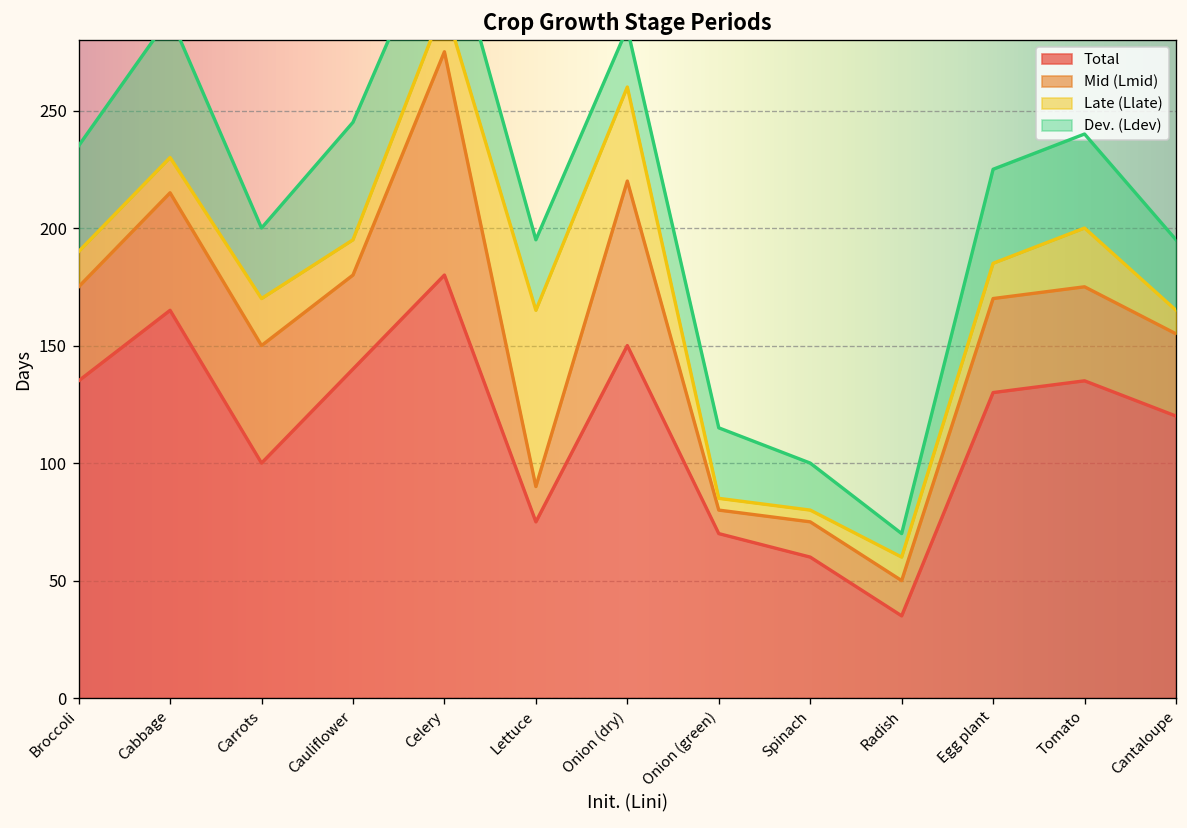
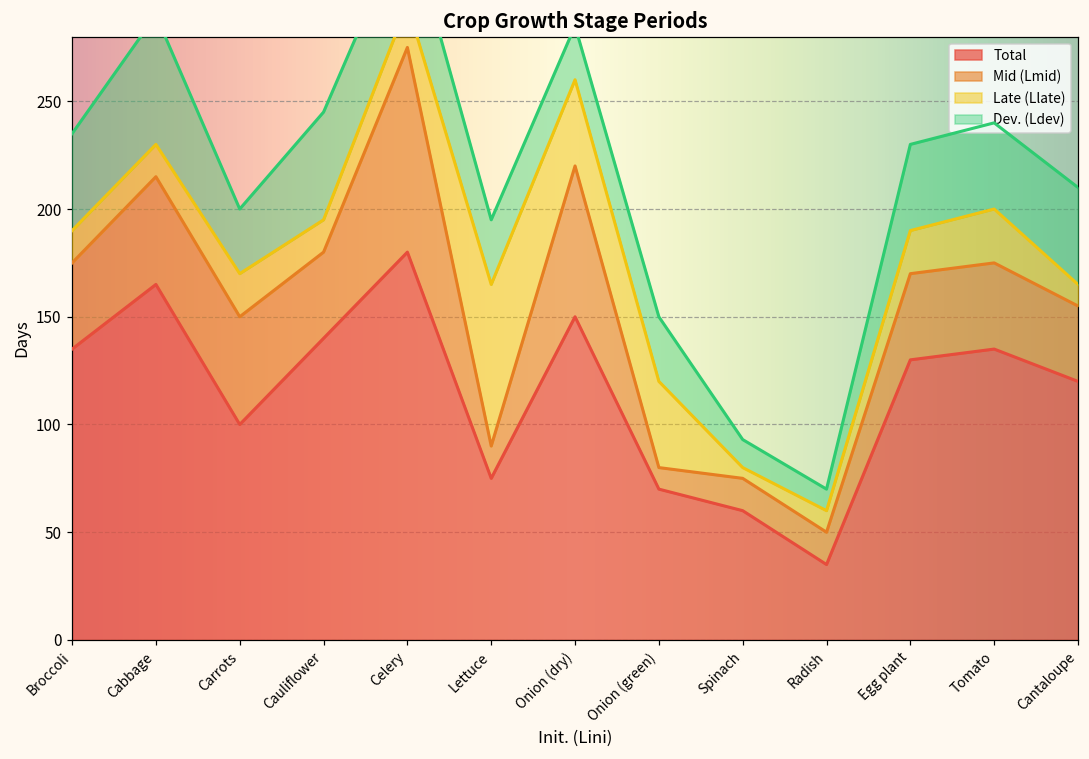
  {
    "Late (Llate)": {
      "Broccoli": 15,
      "Cabbage": 15,
      "Carrots": 20,
      "Cauliflower": 15,
      "Lettuce": 75,
      "Onion (dry)": 40,
-     "Onion (green)": 5,
+     "Onion (green)": 40,
      "Spinach": 5,
      "Radish": 10,
-     "Egg plant": 15,
+     "Egg plant": 20,
      "Tomato": 25,
      "Cantaloupe": 10
    },
    "Dev. (Ldev)": {
      "Broccoli": 45,
      "Carrots": 30,
      "Cauliflower": 50,
      "Lettuce": 30,
      "Onion (green)": 30,
-     "Spinach": 20,
+     "Spinach": 13,
      "Radish": 10,
      "Egg plant": 40,
-     "Cantaloupe": 30
+     "Cantaloupe": 45
    }
  }
